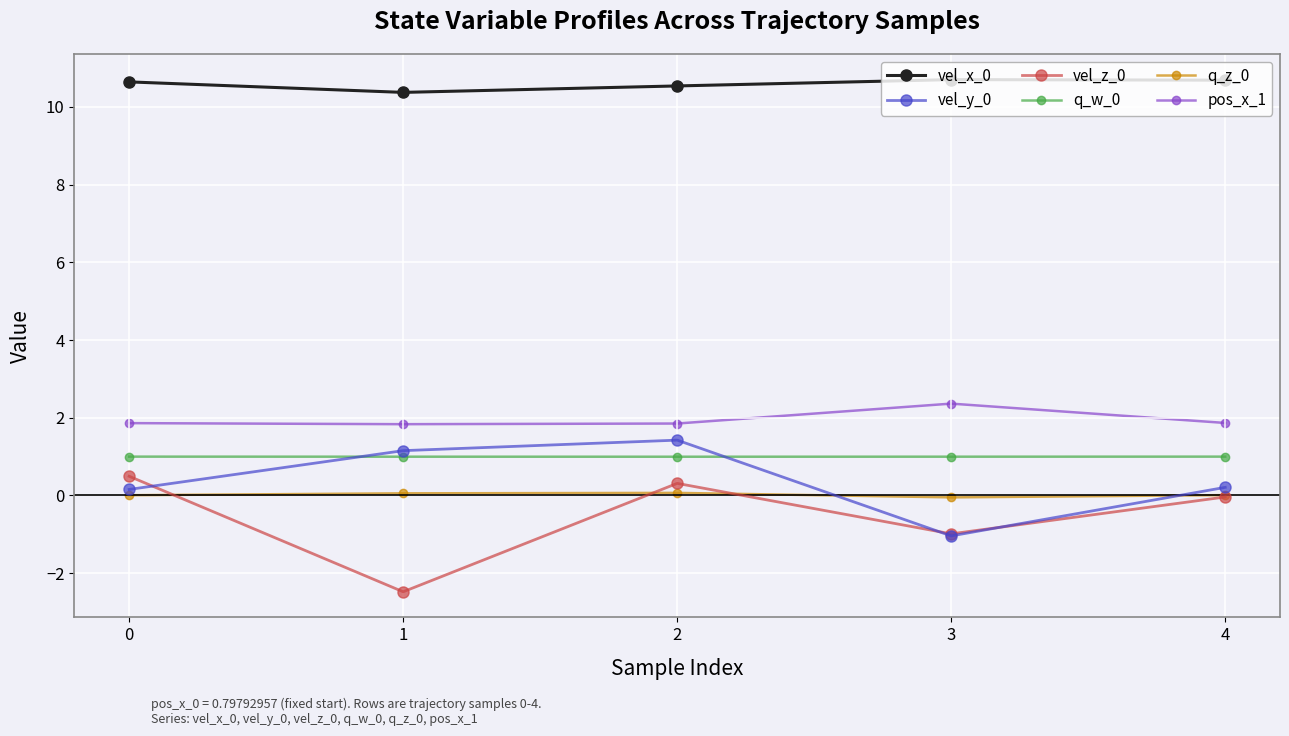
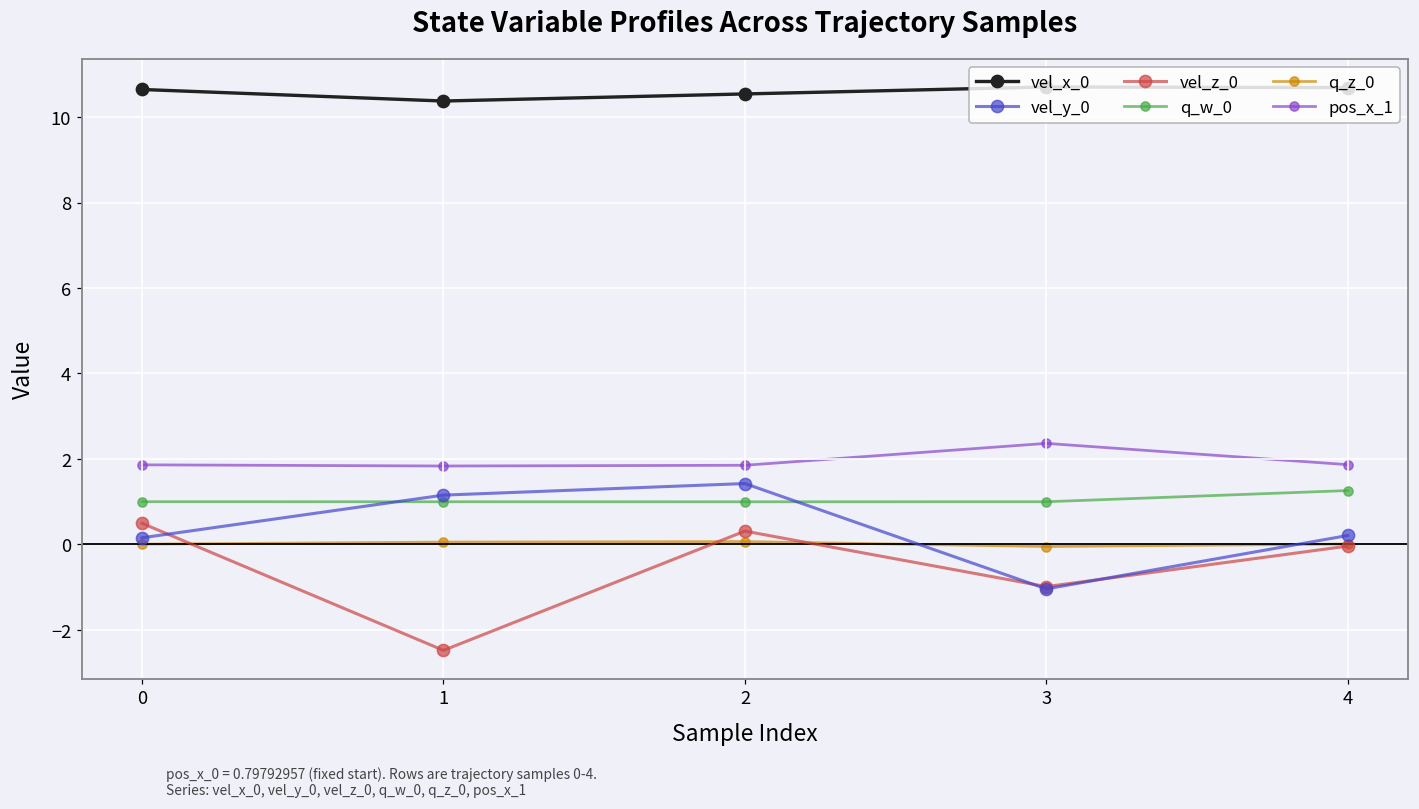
  {
    "vel_x_0": {
      "0": 10.6,
      "1": 10.4,
      "2": 10.5
    },
    "vel_y_0": {
      "0": 0.2,
      "1": 1.2,
      "2": 1.4,
      "4": 0.2
    },
    "vel_z_0": {
      "0": 0.5,
      "1": -2.5,
      "2": 0.3
    },
    "q_w_0": {
      "0": 1.0,
      "1": 1.0,
      "2": 1.0,
      "3": 1.0,
-     "4": 1.0
+     "4": 1.3
    },
    "q_z_0": {
      "0": 0.0,
      "1": 0.1,
      "2": 0.1,
      "3": 0.0
    },
    "pos_x_1": {
      "0": 1.9,
      "1": 1.8,
      "2": 1.9,
      "3": 2.4,
      "4": 1.9
    }
  }
